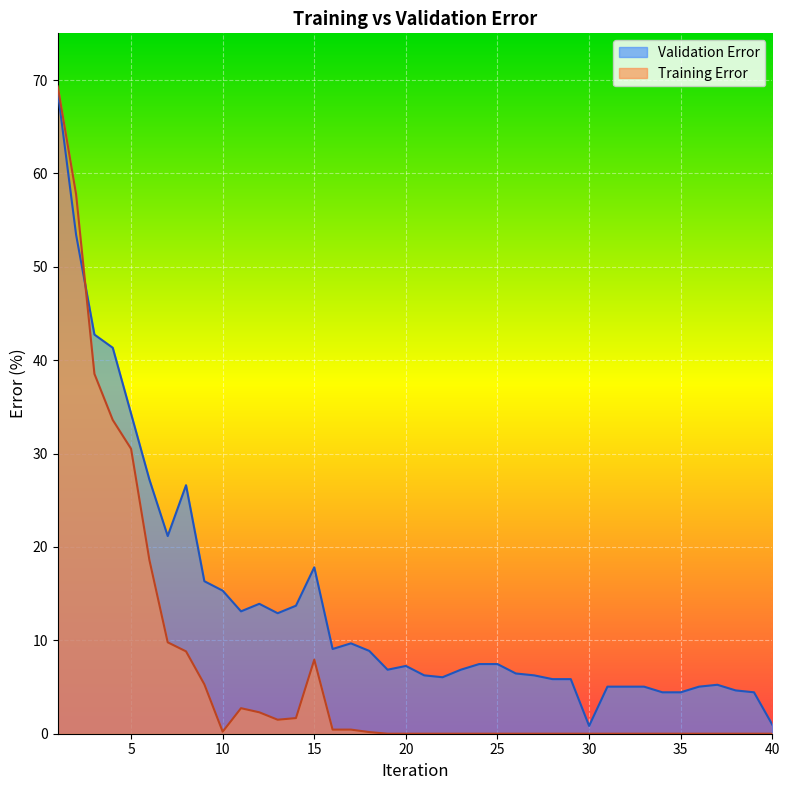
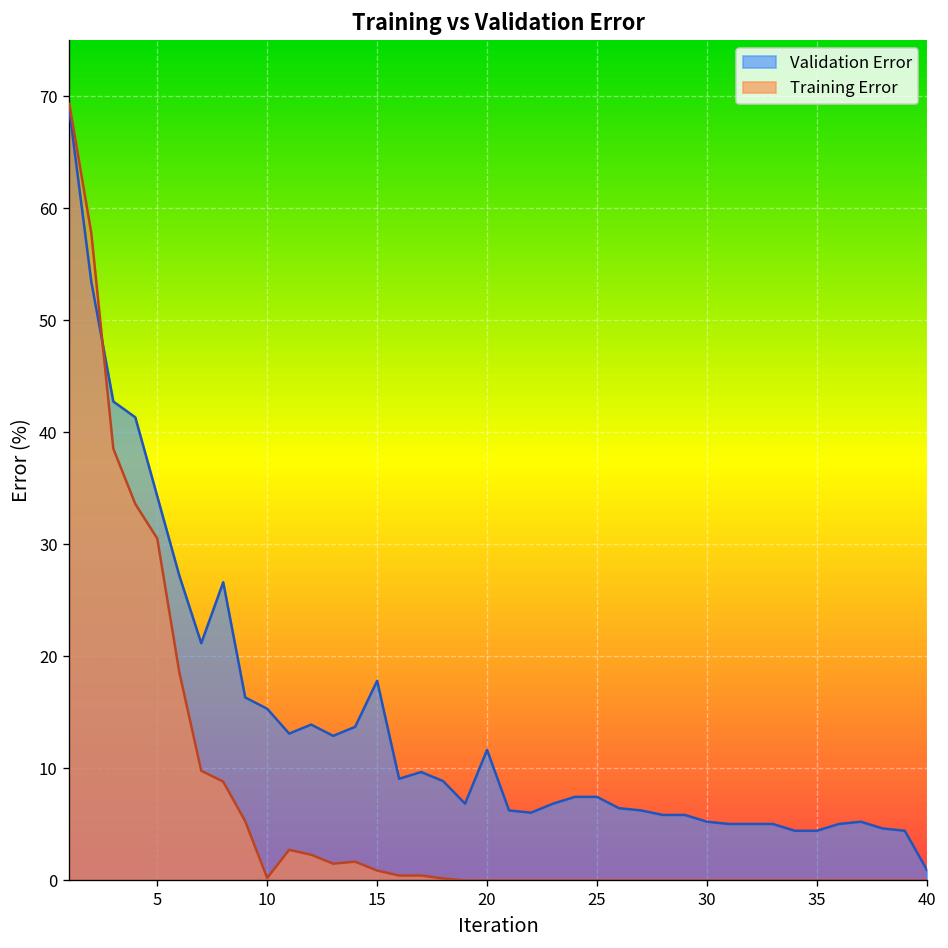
  {
    "Validation Error": {
      "5": 34,
      "10": 15,
      "15": 18,
-     "20": 7,
+     "20": 12,
      "25": 7,
-     "30": 1,
+     "30": 5,
      "35": 4,
      "40": 1
    },
    "Training Error": {
      "5": 31,
      "10": 0,
-     "15": 8,
+     "15": 1,
      "20": 0,
      "25": 0,
      "30": 0,
      "35": 0,
      "40": 0
    }
  }
